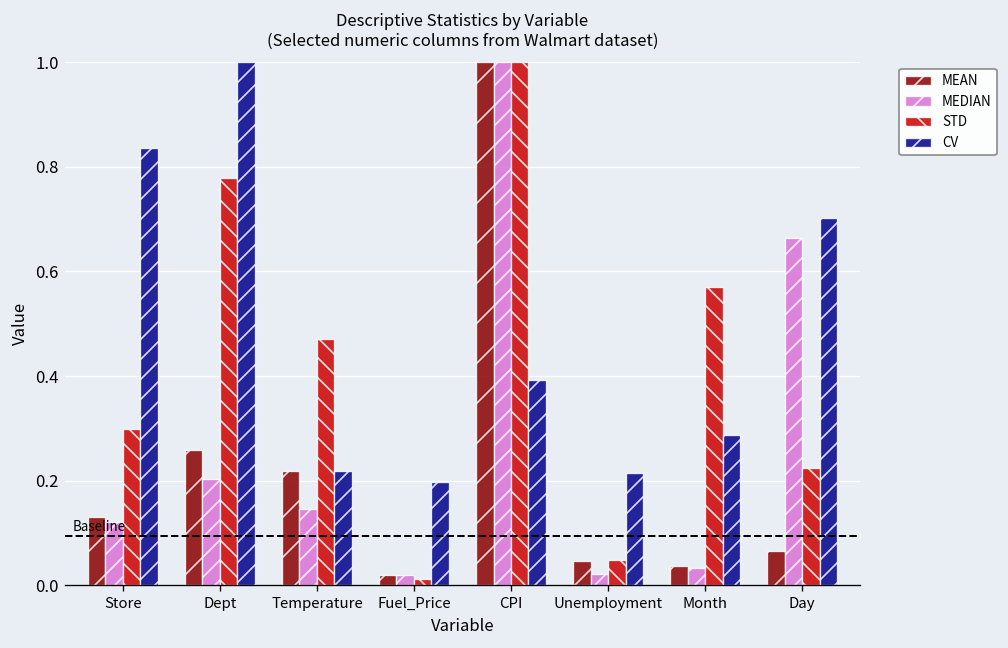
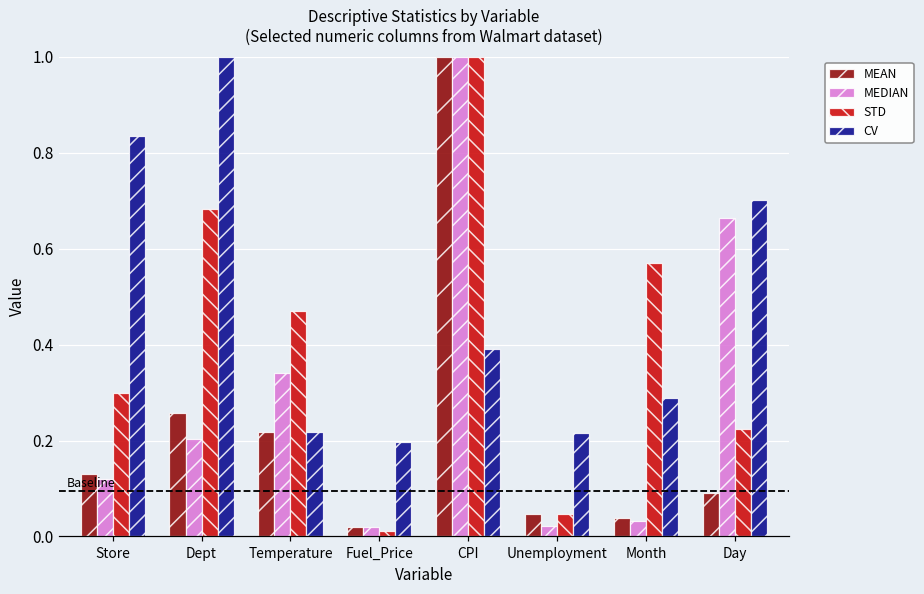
  {
    "MEAN": {
      "Store": 0.13,
      "Dept": 0.26,
      "Temperature": 0.22,
      "Fuel_Price": 0.02,
      "CPI": 1.00,
      "Unemployment": 0.05,
      "Month": 0.04,
-     "Day": 0.07
+     "Day": 0.09
    },
    "MEDIAN": {
      "Store": 0.12,
      "Dept": 0.20,
-     "Temperature": 0.15,
+     "Temperature": 0.34,
      "Fuel_Price": 0.02,
      "CPI": 1.00,
      "Unemployment": 0.02,
      "Month": 0.03,
      "Day": 0.66
    },
    "STD": {
      "Store": 0.30,
-     "Dept": 0.78,
+     "Dept": 0.68,
      "Temperature": 0.47,
      "Fuel_Price": 0.01,
      "CPI": 1.00,
      "Unemployment": 0.05,
      "Month": 0.57,
      "Day": 0.22
    },
    "CV": {
      "Store": 0.84,
      "Dept": 1.00,
      "Temperature": 0.22,
      "Fuel_Price": 0.20,
      "CPI": 0.39,
      "Unemployment": 0.22,
      "Month": 0.29,
      "Day": 0.70
    }
  }
